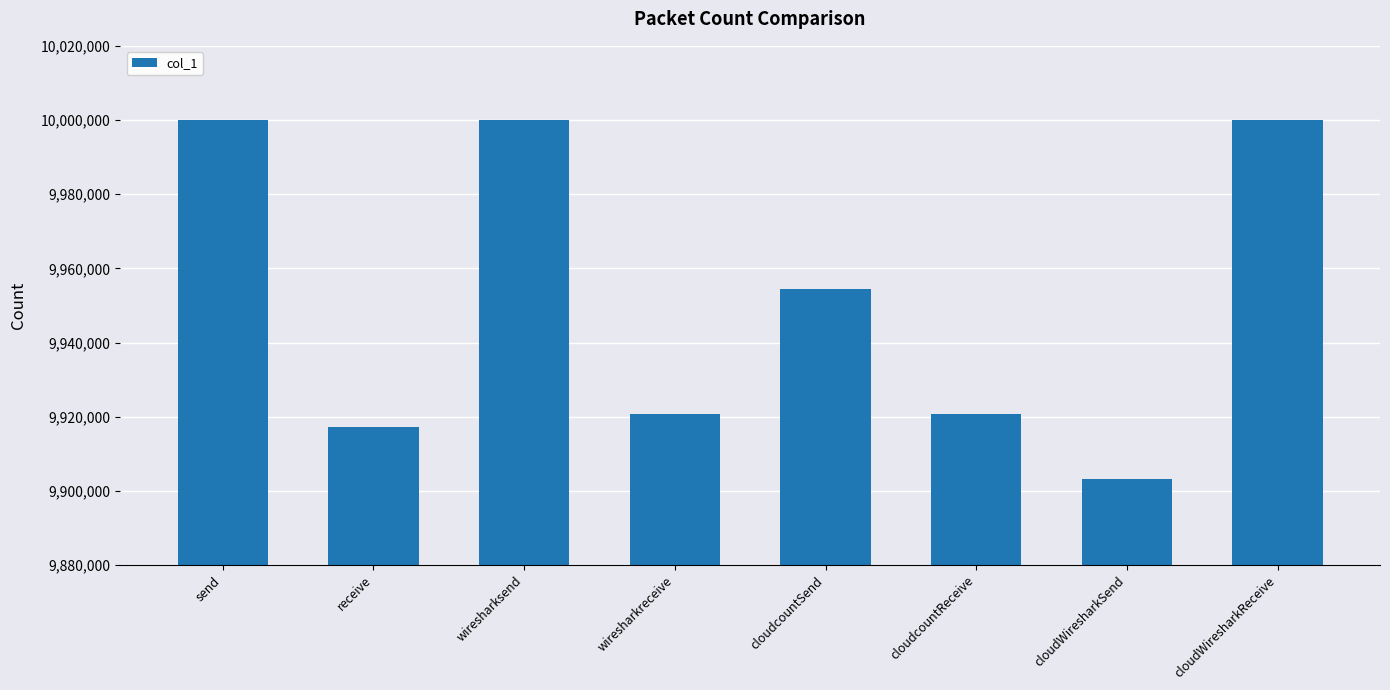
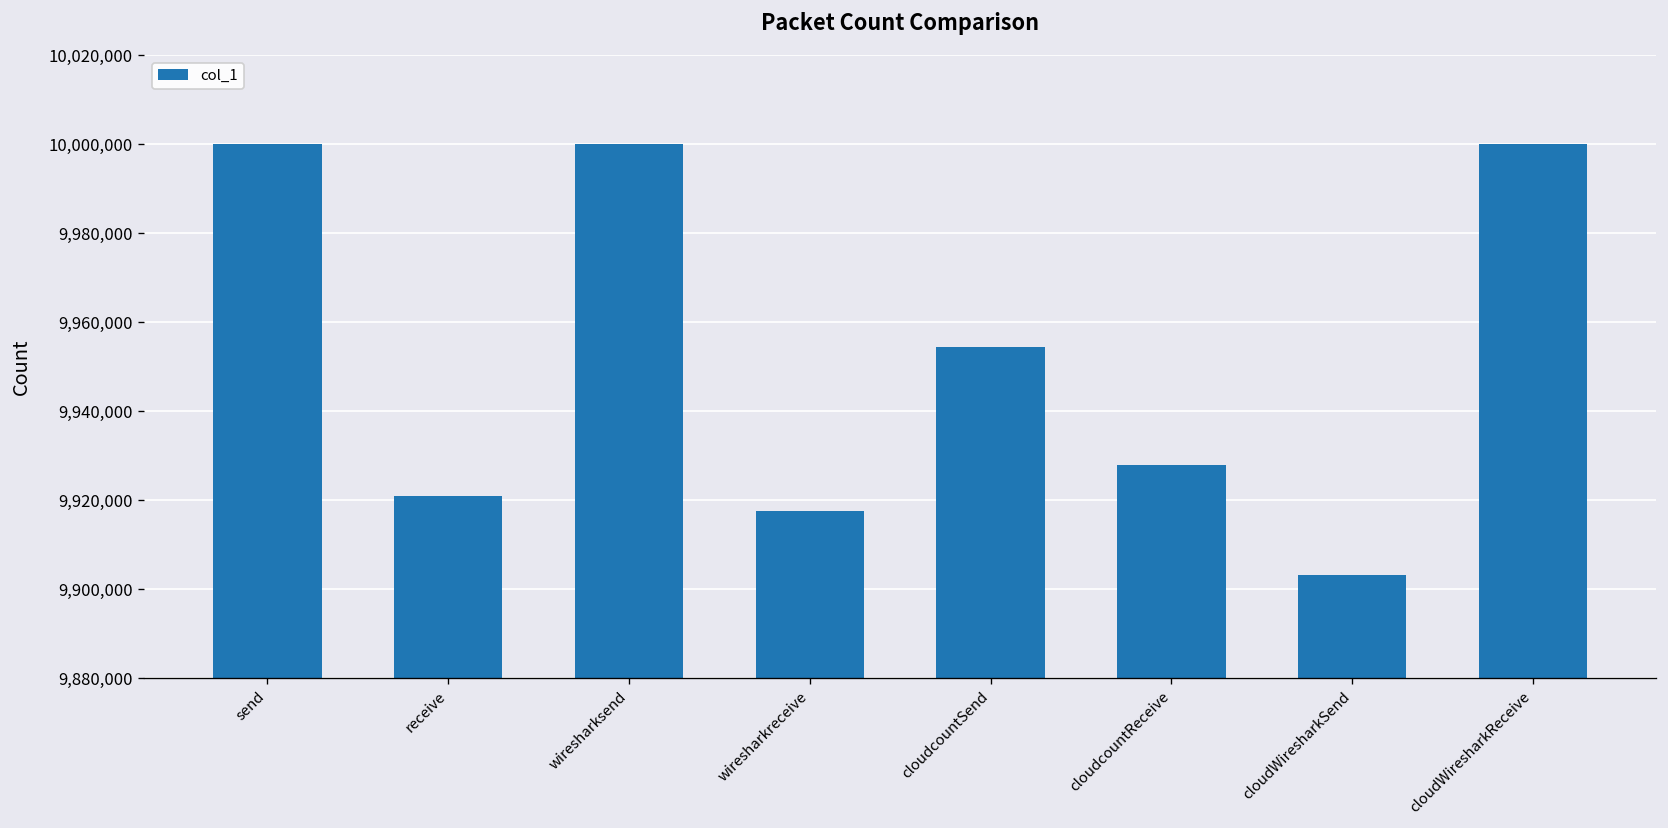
  {
    "send": "10,000,000",
-   "receive": "9,917,000",
+   "receive": "9,921,000",
    "wiresharksend": "10,000,000",
-   "wiresharkreceive": "9,921,000",
+   "wiresharkreceive": "9,918,000",
    "cloudcountSend": "9,954,000",
-   "cloudcountReceive": "9,921,000",
+   "cloudcountReceive": "9,928,000",
    "cloudWiresharkSend": "9,903,000",
    "cloudWiresharkReceive": "10,000,000"
  }
